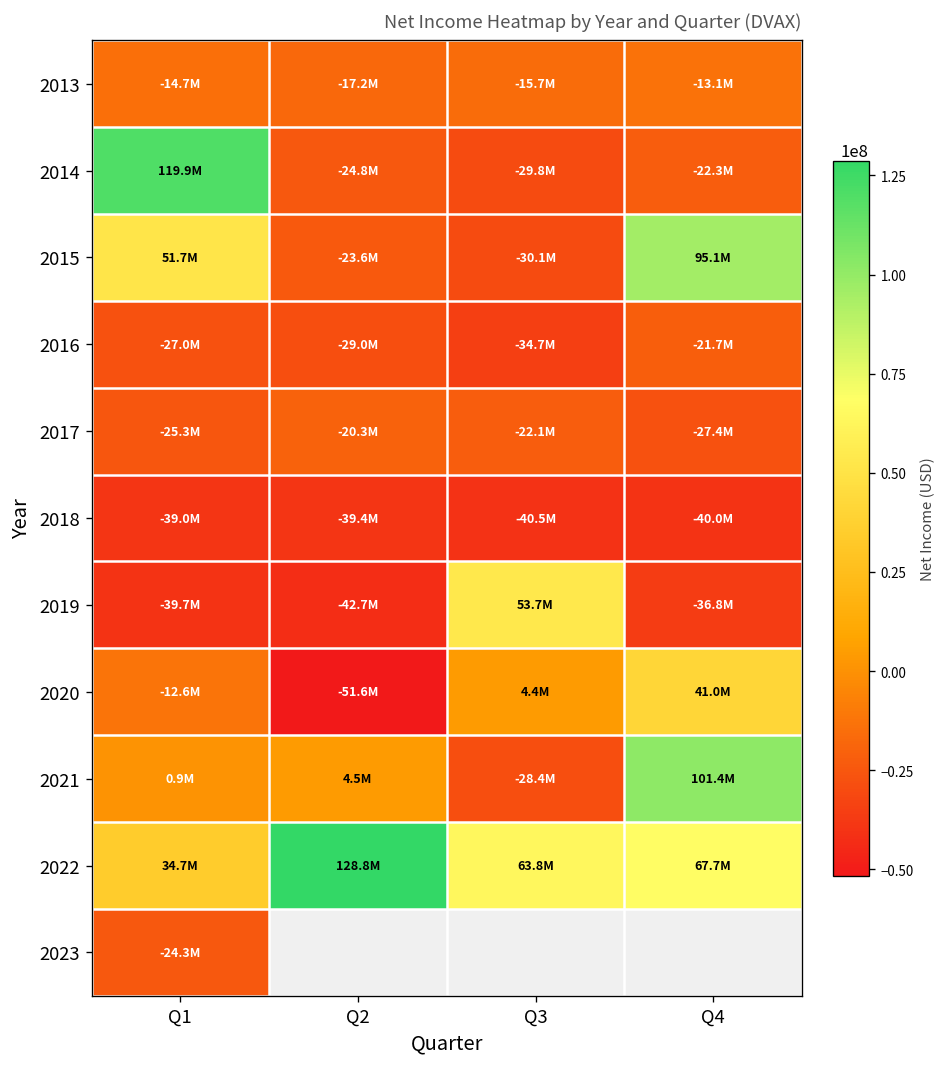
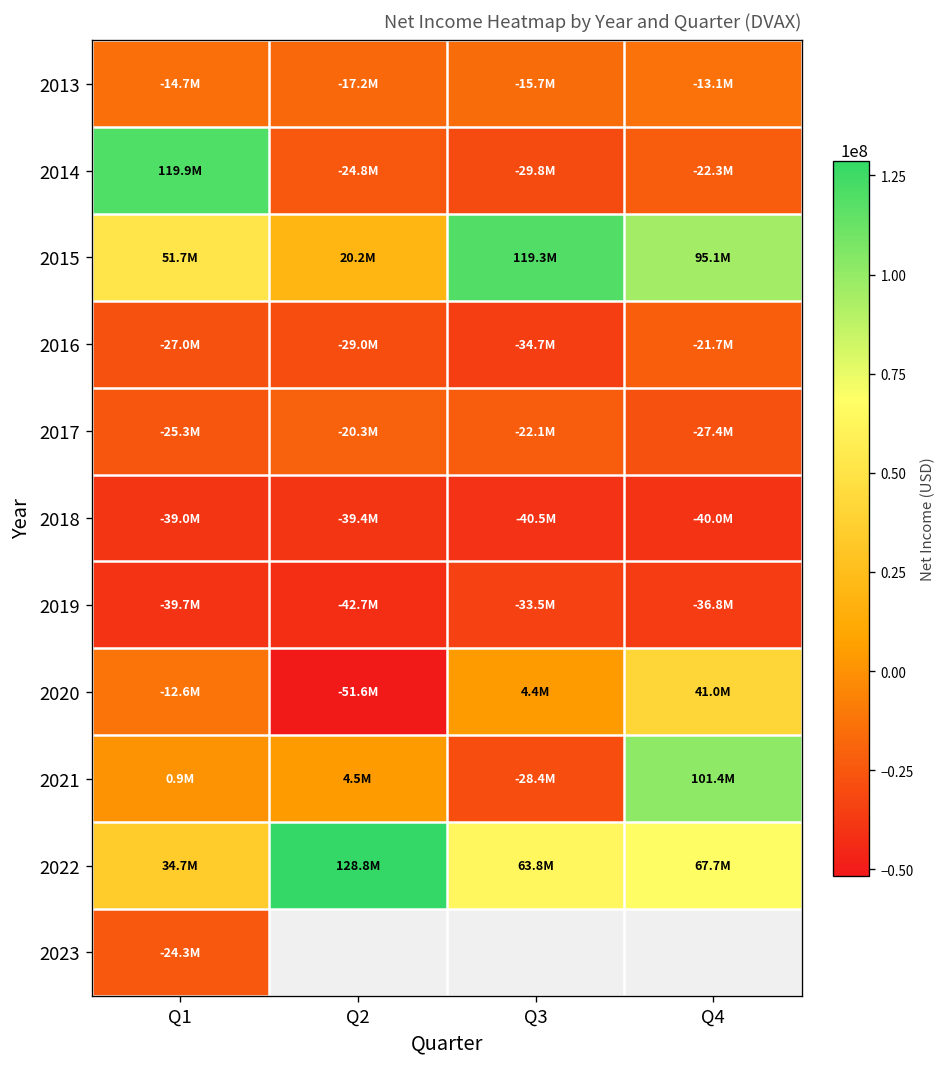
  {
    "2013": {
      "Q1": "-14.7M",
      "Q2": "-17.2M",
      "Q3": "-15.7M",
      "Q4": "-13.1M"
    },
    "2014": {
      "Q1": "119.9M",
      "Q2": "-24.8M",
      "Q3": "-29.8M",
      "Q4": "-22.3M"
    },
    "2015": {
      "Q1": "51.7M",
-     "Q2": "-23.6M",
-     "Q3": "-30.1M",
+     "Q2": "20.2M",
+     "Q3": "119.3M",
      "Q4": "95.1M"
    },
    "2016": {
      "Q1": "-27.0M",
      "Q2": "-29.0M",
      "Q3": "-34.7M",
      "Q4": "-21.7M"
    },
    "2017": {
      "Q1": "-25.3M",
      "Q2": "-20.3M",
      "Q3": "-22.1M",
      "Q4": "-27.4M"
    },
    "2018": {
      "Q1": "-39.0M",
      "Q2": "-39.4M",
      "Q3": "-40.5M",
      "Q4": "-40.0M"
    },
    "2019": {
      "Q1": "-39.7M",
      "Q2": "-42.7M",
-     "Q3": "53.7M",
+     "Q3": "-33.5M",
      "Q4": "-36.8M"
    },
    "2020": {
      "Q1": "-12.6M",
      "Q2": "-51.6M",
      "Q3": "4.4M",
      "Q4": "41.0M"
    },
    "2021": {
      "Q1": "0.9M",
      "Q2": "4.5M",
      "Q3": "-28.4M",
      "Q4": "101.4M"
    },
    "2022": {
      "Q1": "34.7M",
      "Q2": "128.8M",
      "Q3": "63.8M",
      "Q4": "67.7M"
    },
    "2023": {
      "Q1": "-24.3M"
    }
  }
